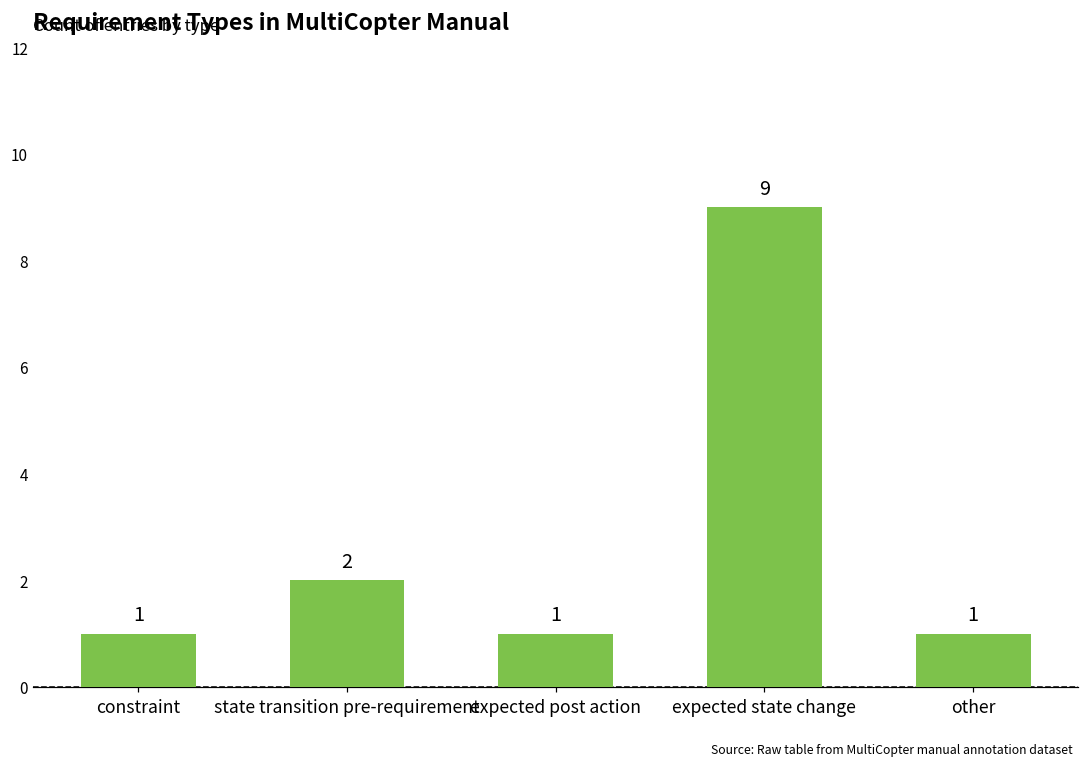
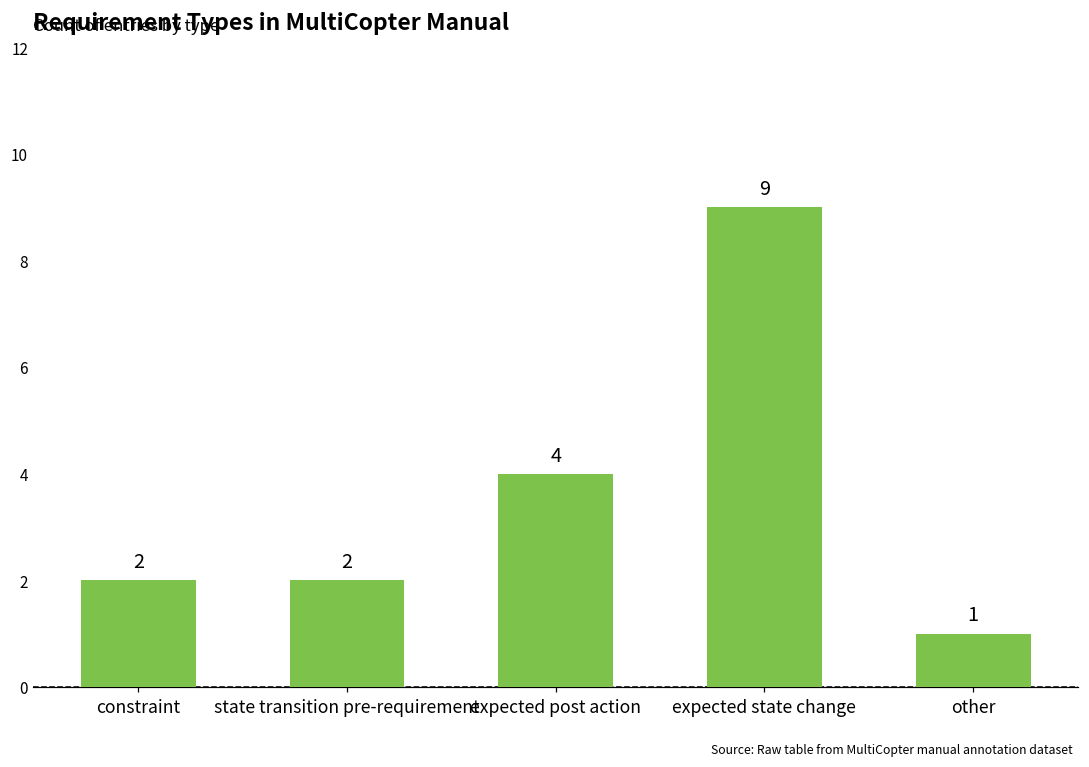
  {
-   "constraint": 1,
+   "constraint": 2,
    "state transition pre-requirement": 2,
-   "expected post action": 1,
+   "expected post action": 4,
    "expected state change": 9,
    "other": 1
  }
